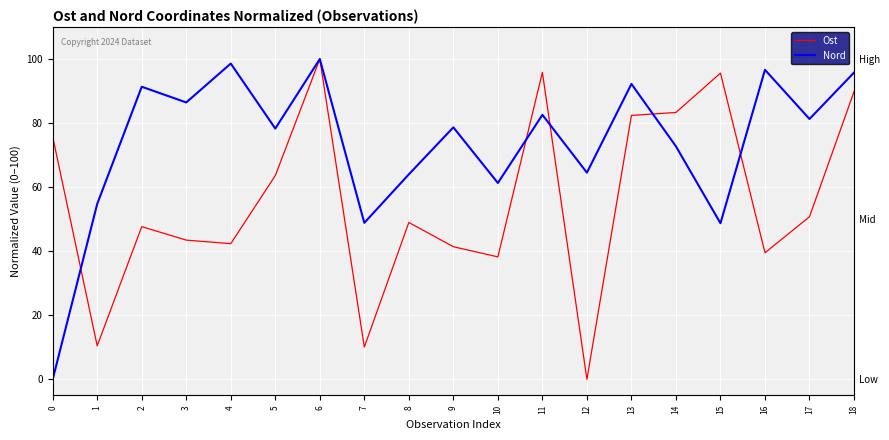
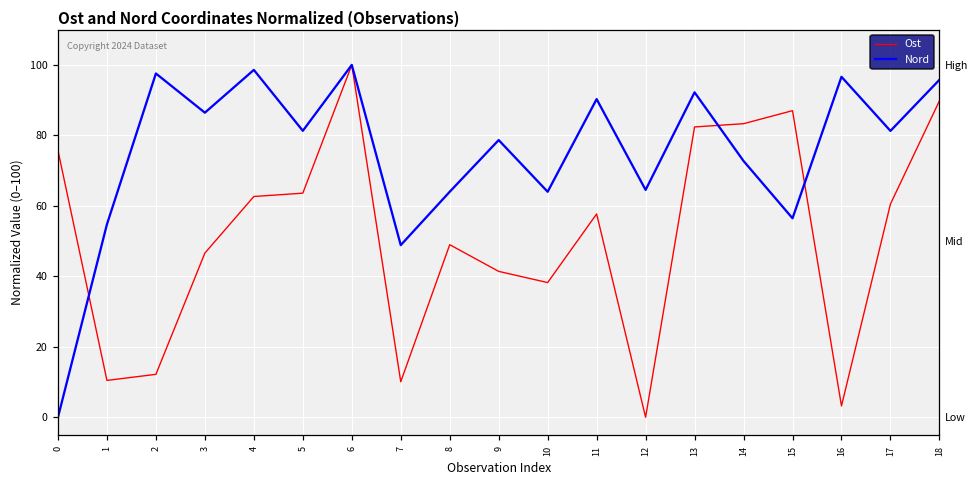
  {
    "Ost": {
      "0": 76,
      "1": 10,
-     "2": 48,
-     "3": 43,
-     "4": 42,
+     "2": 12,
+     "3": 47,
+     "4": 63,
      "5": 64,
      "7": 10,
      "8": 49,
      "9": 41,
      "10": 38,
-     "11": 96,
+     "11": 58,
      "12": 0,
      "13": 82,
      "14": 83,
-     "15": 96,
-     "16": 40,
-     "17": 51,
+     "15": 87,
+     "16": 3,
+     "17": 61,
      "18": 90
    },
    "Nord": {
      "0": 0,
      "1": 55,
-     "2": 91,
+     "2": 98,
      "3": 86,
      "4": 99,
-     "5": 78,
+     "5": 81,
      "7": 49,
      "8": 64,
      "9": 79,
-     "10": 61,
-     "11": 83,
+     "10": 64,
+     "11": 90,
      "12": 65,
      "13": 92,
      "14": 73,
-     "15": 49,
+     "15": 56,
      "16": 97,
      "17": 81,
      "18": 96
    }
  }
